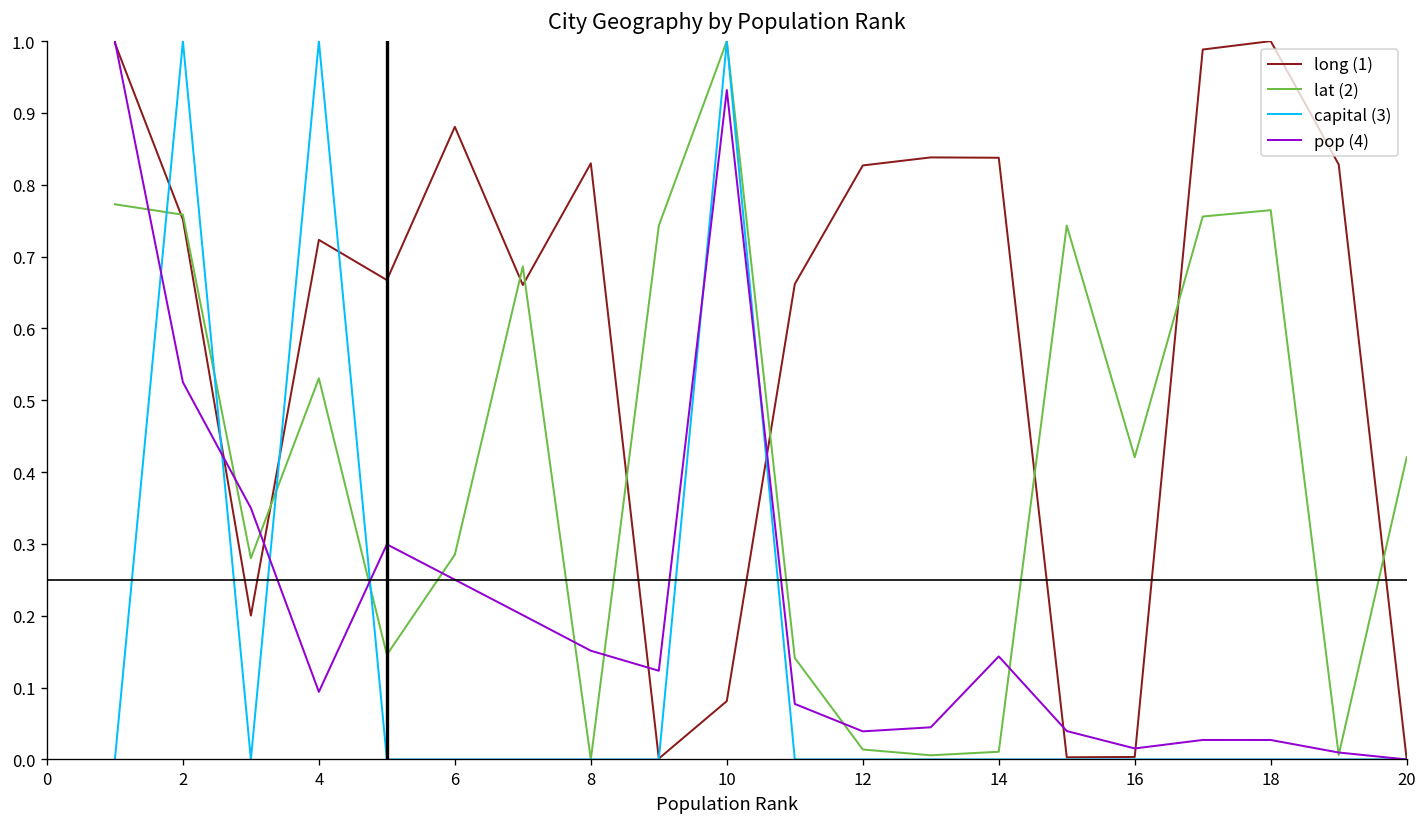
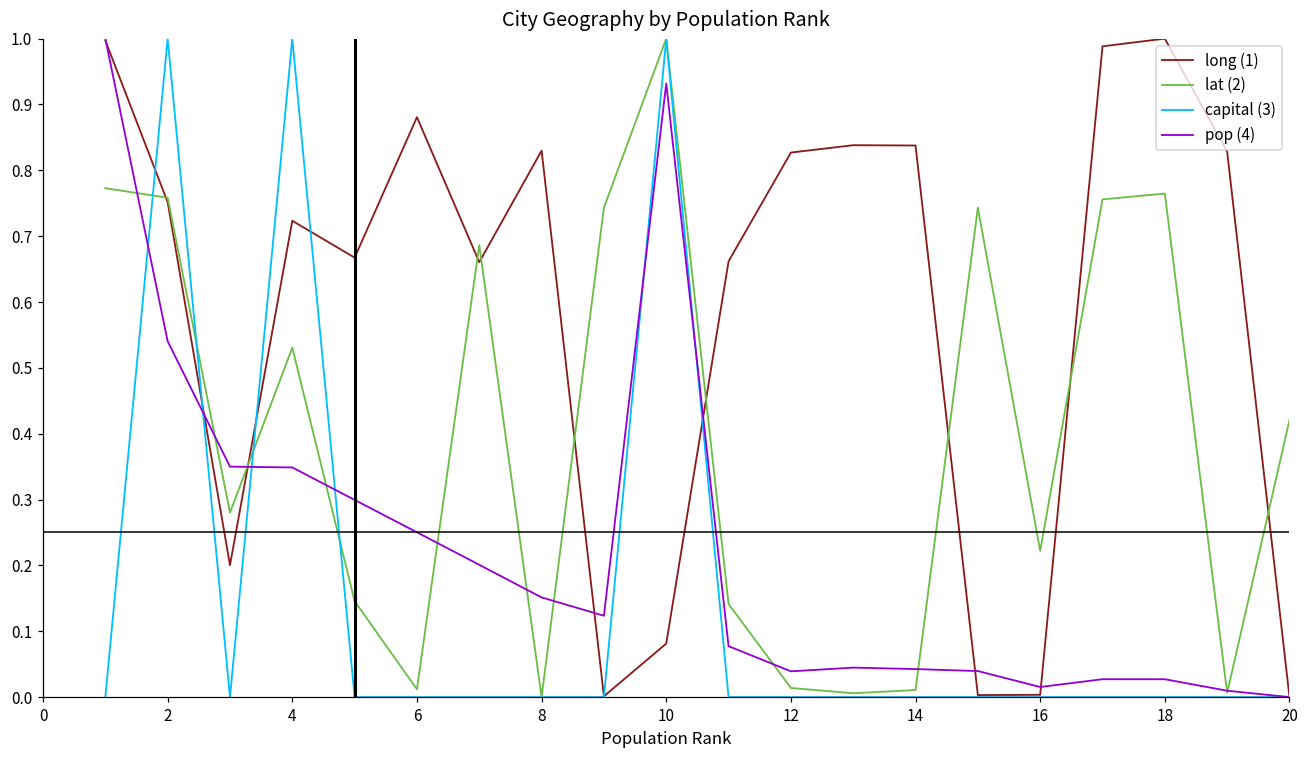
  {
    "long (1)": {
      "2": 0.75,
      "4": 0.72,
      "6": 0.88,
      "8": 0.83,
      "10": 0.08,
      "12": 0.83,
      "14": 0.84,
      "18": 1.00
    },
    "lat (2)": {
      "2": 0.76,
      "4": 0.53,
-     "6": 0.29,
+     "6": 0.01,
      "12": 0.01,
      "14": 0.01,
-     "16": 0.42,
+     "16": 0.22,
      "18": 0.76,
      "20": 0.42
    },
    "capital (3)": {
      "2": 1.00,
      "4": 1.00,
      "6": 0.00,
      "12": 0.00,
      "14": 0.00,
      "18": 0.00
    },
    "pop (4)": {
-     "2": 0.53,
-     "4": 0.09,
+     "2": 0.54,
+     "4": 0.35,
      "6": 0.25,
      "8": 0.15,
      "10": 0.93,
      "12": 0.04,
-     "14": 0.14,
+     "14": 0.04,
      "16": 0.02,
      "18": 0.03
    }
  }
